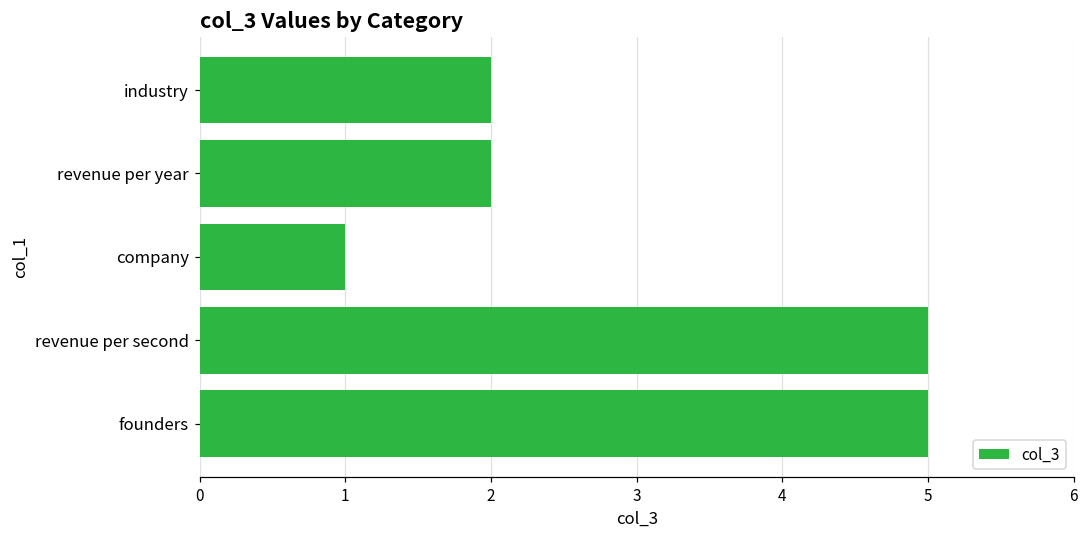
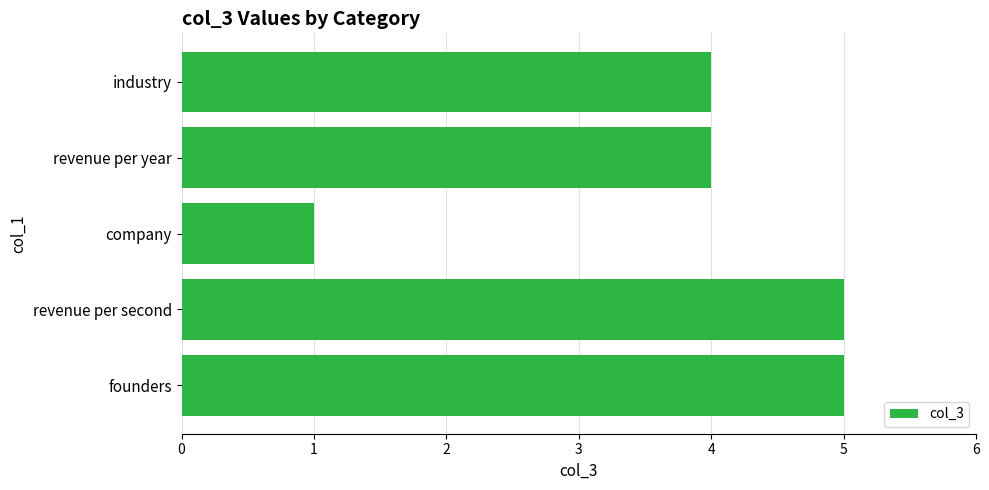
  {
-   "industry": 2,
-   "revenue per year": 2,
+   "industry": 4,
+   "revenue per year": 4,
    "company": 1,
    "revenue per second": 5,
    "founders": 5
  }
